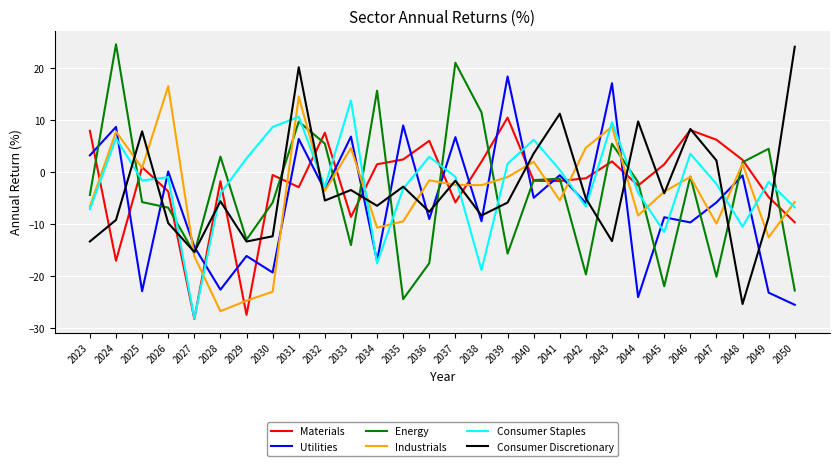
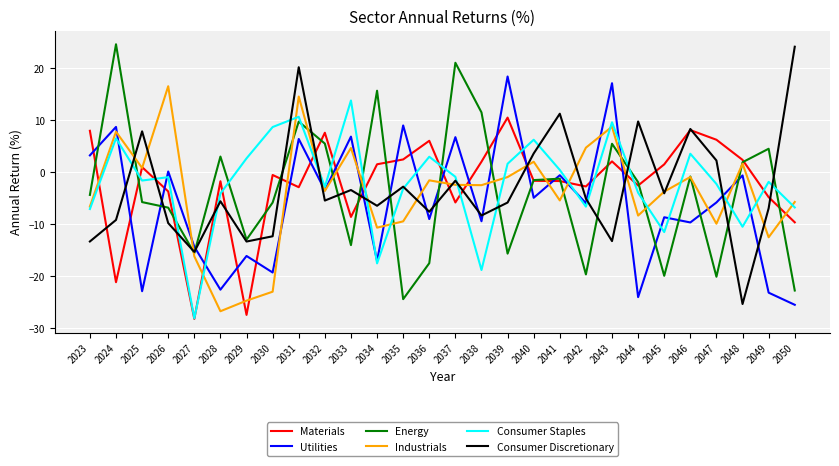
  {
    "Materials": {
      "2023": 8,
-     "2024": -17,
+     "2024": -21,
      "2026": -4,
      "2028": -2,
      "2029": -27,
      "2030": -1,
      "2031": -3,
      "2032": 8,
      "2033": -9,
      "2034": 2,
      "2035": 2,
      "2036": 6,
      "2037": -6,
      "2038": 2,
      "2039": 11,
-     "2042": -1,
+     "2042": -3,
      "2043": 2,
      "2044": -3,
      "2045": 2,
      "2047": 6,
      "2049": -5,
      "2050": -10
    },
    "Utilities": {
      "2023": 3,
      "2024": 9,
      "2025": -23,
      "2026": 0,
      "2027": -14,
      "2028": -23,
      "2029": -16,
      "2030": -19,
      "2031": 6,
      "2033": 7,
      "2035": 9,
      "2036": -9,
      "2037": 7,
      "2038": -9,
      "2039": 18,
      "2040": -5,
      "2041": -1,
      "2042": -6,
      "2043": 17,
      "2044": -24,
      "2045": -9,
      "2046": -10,
      "2047": -6,
      "2048": -1,
      "2049": -23,
      "2050": -25
    },
    "Energy": {
      "2023": -4,
      "2024": 25,
      "2025": -6,
      "2026": -7,
      "2028": 3,
      "2030": -6,
      "2031": 10,
      "2032": 6,
      "2033": -14,
      "2034": 16,
      "2035": -24,
      "2036": -17,
      "2037": 21,
      "2038": 12,
      "2039": -16,
      "2042": -20,
      "2043": 6,
      "2044": -2,
-     "2045": -22,
+     "2045": -20,
      "2047": -20,
      "2049": 5,
      "2050": -23
    },
    "Industrials": {
      "2024": 8,
      "2026": 17,
      "2027": -16,
      "2028": -27,
      "2029": -25,
      "2030": -23,
      "2031": 15,
      "2033": 5,
      "2034": -11,
      "2035": -9,
      "2036": -2,
      "2037": -2,
      "2038": -2,
      "2039": -1,
      "2040": 2,
      "2041": -5,
      "2042": 5,
      "2043": 9,
      "2044": -8,
      "2047": -10,
      "2049": -12,
      "2050": -6
    },
    "Consumer Staples": {
      "2024": 7,
      "2025": -2,
      "2026": -1,
      "2028": -4,
      "2029": 3,
      "2030": 9,
      "2031": 11,
      "2032": -3,
      "2033": 14,
      "2036": 3,
      "2037": -1,
      "2038": -19,
      "2039": 2,
      "2040": 6,
      "2041": 0,
      "2042": -7,
      "2043": 10,
      "2044": -4,
      "2045": -11,
      "2046": 4,
      "2047": -2,
      "2048": -10,
      "2049": -2,
      "2050": -7
    },
    "Consumer Discretionary": {
      "2023": -13,
      "2024": -9,
      "2025": 8,
      "2026": -10,
      "2028": -6,
      "2030": -12,
      "2031": 20,
      "2032": -5,
      "2033": -3,
      "2034": -6,
      "2036": -8,
      "2037": -2,
      "2038": -8,
      "2039": -6,
      "2040": 4,
      "2041": 11,
      "2042": -5,
      "2043": -13,
      "2044": 10,
      "2047": 2,
      "2048": -25,
-     "2049": -9,
+     "2049": -7,
      "2050": 24
    }
  }
